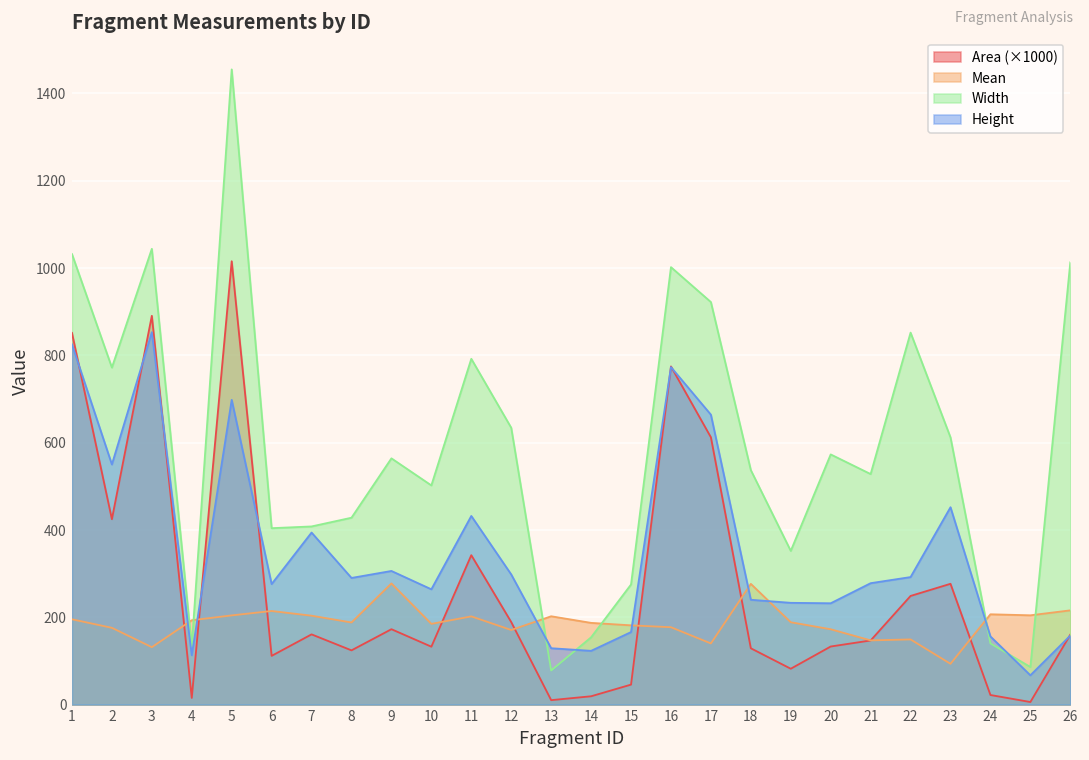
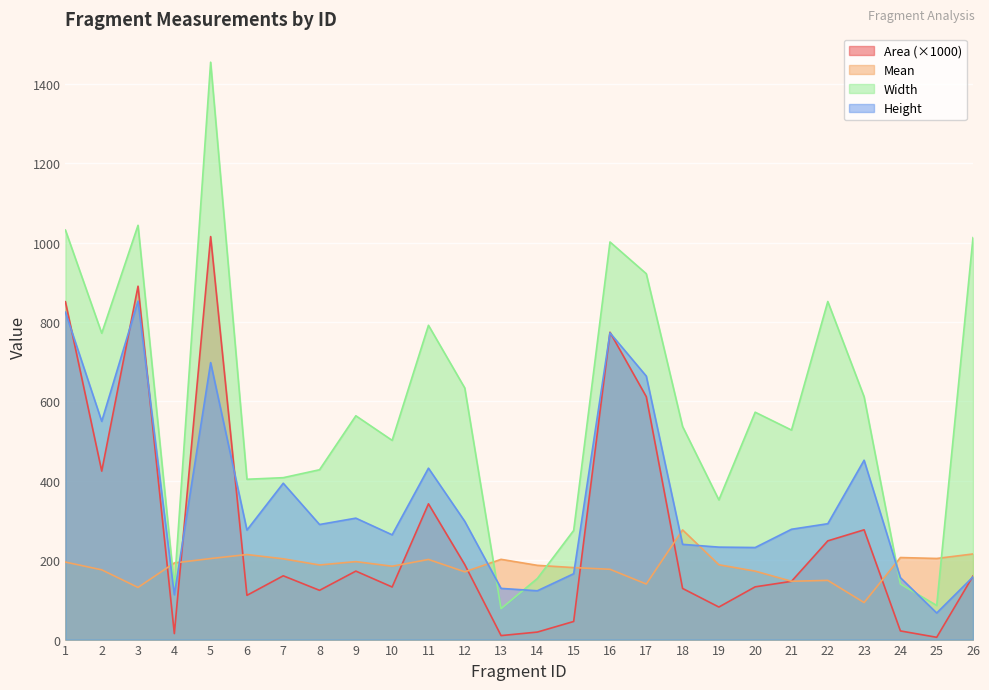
  {
    "Area (×1000)": {
      "1": 850,
      "2": 420,
      "3": 890,
      "4": 20,
      "5": 1020,
      "6": 110,
      "7": 160,
      "8": 120,
      "9": 170,
      "10": 130,
      "11": 340,
      "12": 190,
      "13": 10,
      "14": 20,
      "15": 50,
      "17": 610,
      "18": 130,
      "19": 80,
      "20": 130,
      "22": 250,
      "23": 280,
      "24": 20,
      "25": 10
    },
    "Mean": {
      "1": 200,
      "2": 180,
      "3": 130,
      "4": 190,
      "5": 200,
      "6": 210,
      "7": 200,
      "8": 190,
-     "9": 280,
+     "9": 200,
      "10": 180,
      "11": 200,
      "12": 170,
      "13": 200,
      "14": 190,
      "15": 180,
      "16": 180,
      "17": 140,
      "18": 280,
      "19": 190,
      "20": 170,
      "22": 150,
      "23": 90,
      "24": 210,
      "25": 200,
      "26": 220
    },
    "Width": {
      "1": 1030,
      "2": 770,
      "3": 1040,
      "4": 130,
      "5": 1460,
      "6": 400,
      "7": 410,
      "8": 430,
      "9": 560,
      "10": 500,
      "11": 790,
      "12": 630,
      "13": 80,
      "14": 150,
      "15": 280,
      "16": 1000,
      "17": 920,
      "18": 540,
      "19": 350,
      "20": 570,
      "21": 530,
      "22": 850,
      "23": 610,
      "24": 140,
      "25": 90,
      "26": 1010
    },
    "Height": {
      "1": 830,
      "2": 550,
      "3": 850,
      "4": 110,
      "5": 700,
      "6": 280,
      "7": 390,
      "8": 290,
      "9": 310,
      "10": 260,
      "11": 430,
      "12": 300,
      "13": 130,
      "14": 120,
      "15": 170,
      "17": 660,
      "18": 240,
      "19": 230,
      "20": 230,
      "21": 280,
      "22": 290,
      "23": 450,
      "24": 160,
      "25": 70
    }
  }
